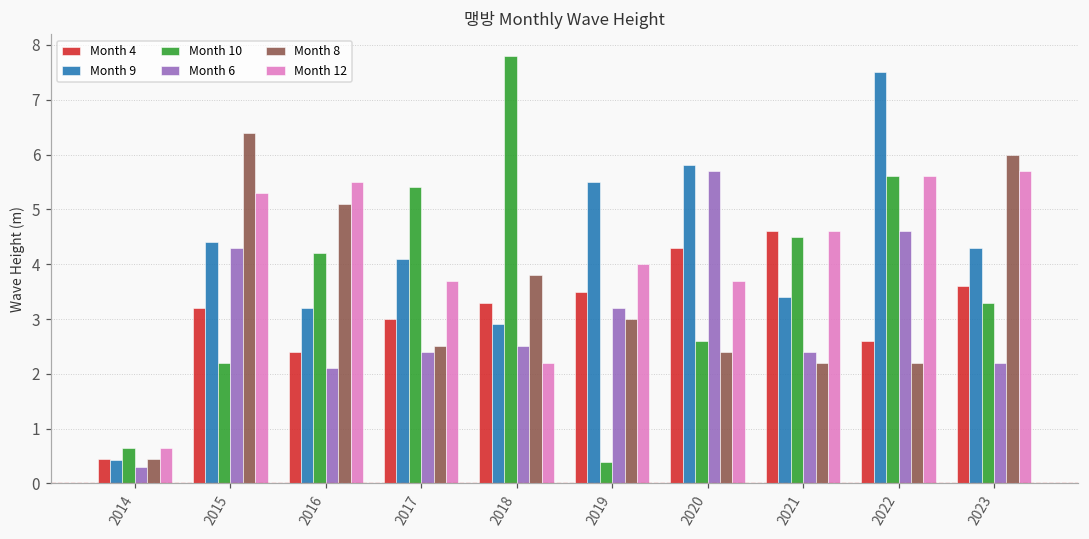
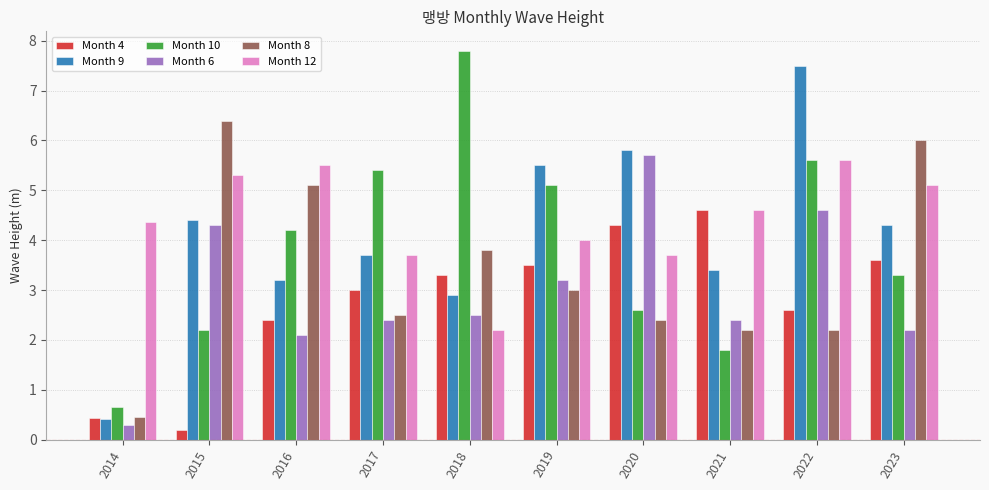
  {
    "Month 4": {
      "2014": 0.4,
-     "2015": 3.2,
+     "2015": 0.2,
      "2016": 2.4,
      "2017": 3.0,
      "2018": 3.3,
      "2019": 3.5,
      "2020": 4.3,
      "2021": 4.6,
      "2022": 2.6,
      "2023": 3.6
    },
    "Month 9": {
      "2014": 0.4,
      "2015": 4.4,
      "2016": 3.2,
-     "2017": 4.1,
+     "2017": 3.7,
      "2018": 2.9,
      "2019": 5.5,
      "2020": 5.8,
      "2021": 3.4,
      "2022": 7.5,
      "2023": 4.3
    },
    "Month 10": {
      "2014": 0.7,
      "2015": 2.2,
      "2016": 4.2,
      "2017": 5.4,
      "2018": 7.8,
-     "2019": 0.4,
+     "2019": 5.1,
      "2020": 2.6,
-     "2021": 4.5,
+     "2021": 1.8,
      "2022": 5.6,
      "2023": 3.3
    },
    "Month 6": {
      "2014": 0.3,
      "2015": 4.3,
      "2016": 2.1,
      "2017": 2.4,
      "2018": 2.5,
      "2019": 3.2,
      "2020": 5.7,
      "2021": 2.4,
      "2022": 4.6,
      "2023": 2.2
    },
    "Month 8": {
      "2014": 0.5,
      "2015": 6.4,
      "2016": 5.1,
      "2017": 2.5,
      "2018": 3.8,
      "2019": 3.0,
      "2020": 2.4,
      "2021": 2.2,
      "2022": 2.2,
      "2023": 6.0
    },
    "Month 12": {
-     "2014": 0.7,
+     "2014": 4.4,
      "2015": 5.3,
      "2016": 5.5,
      "2017": 3.7,
      "2018": 2.2,
      "2019": 4.0,
      "2020": 3.7,
      "2021": 4.6,
      "2022": 5.6,
-     "2023": 5.7
+     "2023": 5.1
    }
  }
